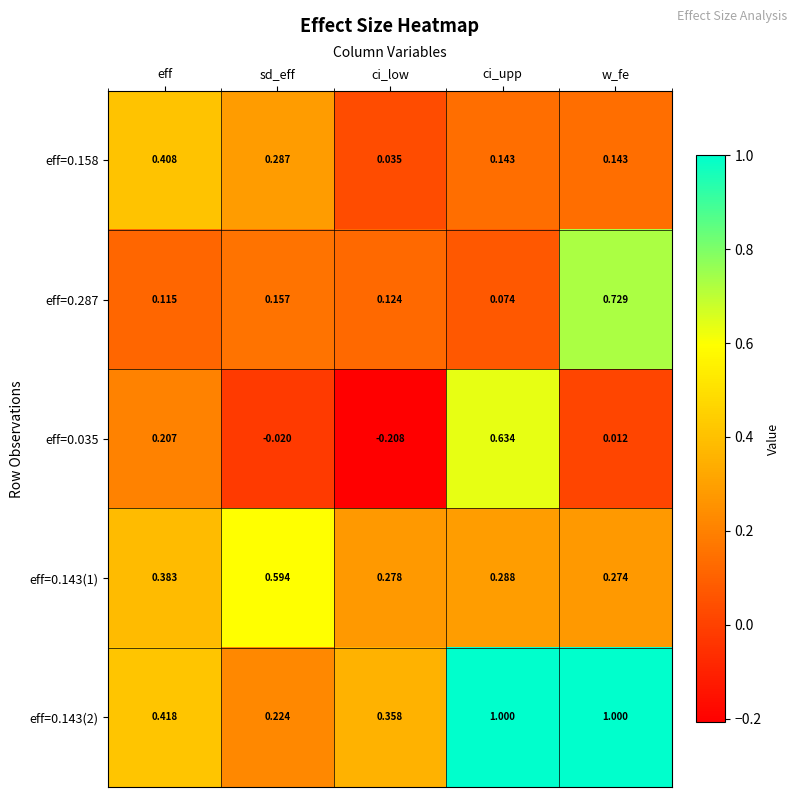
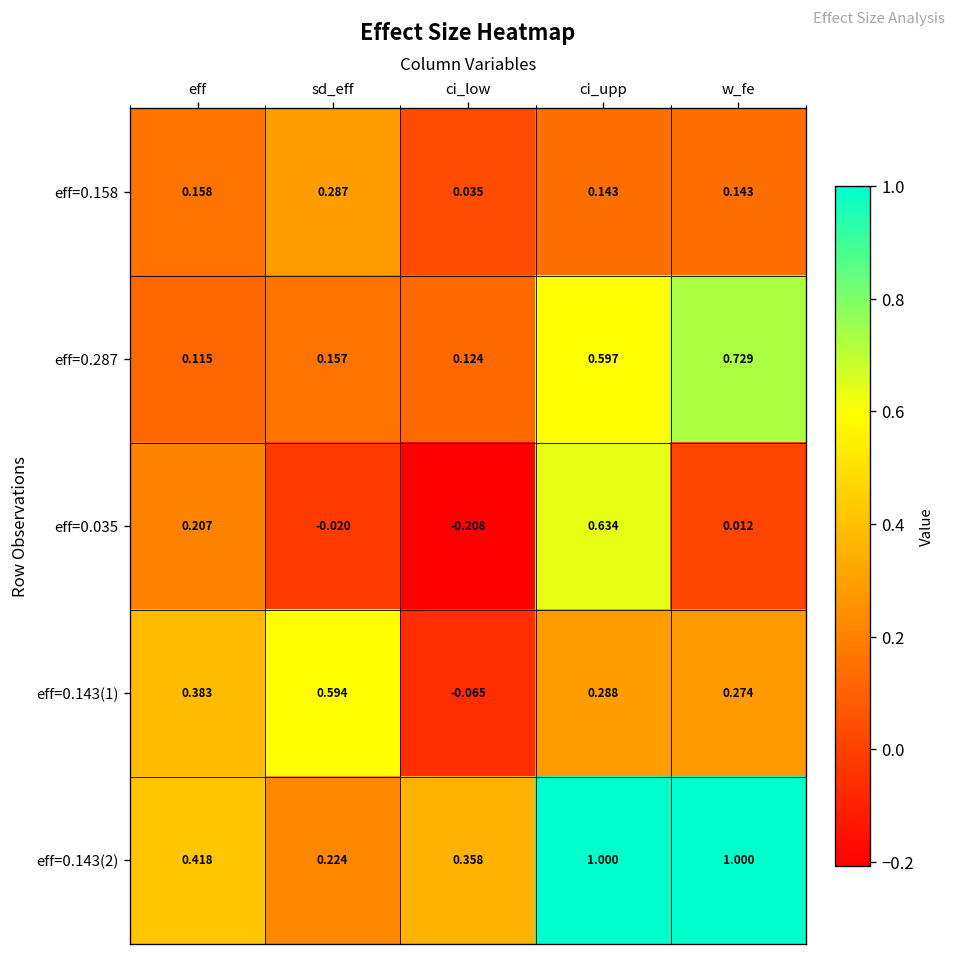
  {
    "eff=0.158": {
-     "eff": 0.408,
+     "eff": 0.158,
      "sd_eff": 0.287,
      "ci_low": 0.035,
      "ci_upp": 0.143,
      "w_fe": 0.143
    },
    "eff=0.287": {
      "eff": 0.115,
      "sd_eff": 0.157,
      "ci_low": 0.124,
-     "ci_upp": 0.074,
+     "ci_upp": 0.597,
      "w_fe": 0.729
    },
    "eff=0.035": {
      "eff": 0.207,
      "sd_eff": -0.020,
      "ci_low": -0.208,
      "ci_upp": 0.634,
      "w_fe": 0.012
    },
    "eff=0.143(1)": {
      "eff": 0.383,
      "sd_eff": 0.594,
-     "ci_low": 0.278,
+     "ci_low": -0.065,
      "ci_upp": 0.288,
      "w_fe": 0.274
    },
    "eff=0.143(2)": {
      "eff": 0.418,
      "sd_eff": 0.224,
      "ci_low": 0.358,
      "ci_upp": 1.000,
      "w_fe": 1.000
    }
  }
